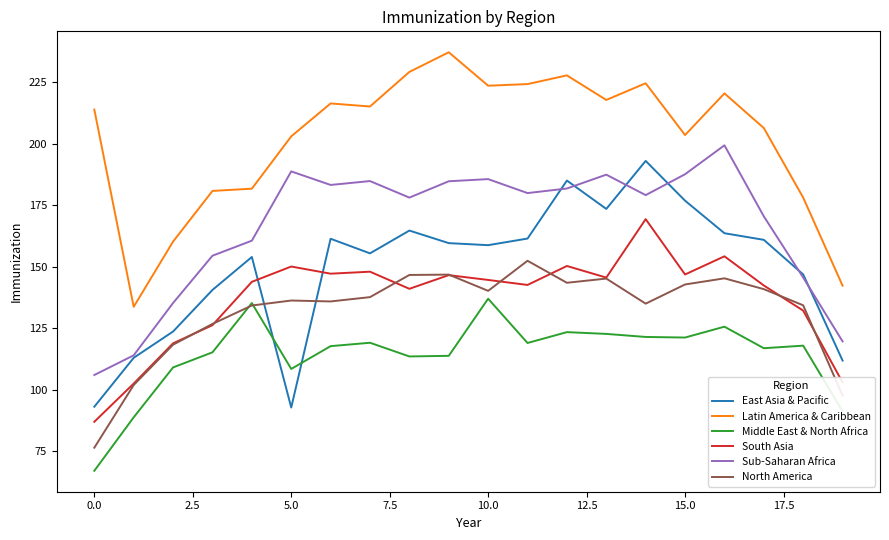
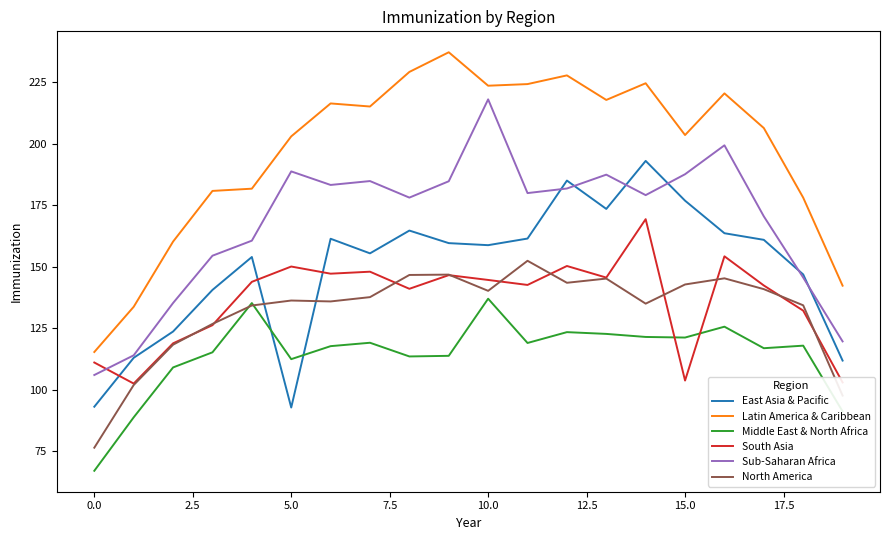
  {
    "East Asia & Pacific": {
      "0.0": 93,
      "5.0": 93,
      "10.0": 159,
      "15.0": 177
    },
    "Latin America & Caribbean": {
-     "0.0": 214,
+     "0.0": 115,
      "5.0": 203,
      "10.0": 224,
      "15.0": 204
    },
    "Middle East & North Africa": {
      "0.0": 67,
-     "5.0": 108,
+     "5.0": 112,
      "10.0": 137,
      "15.0": 121
    },
    "South Asia": {
-     "0.0": 87,
+     "0.0": 111,
      "5.0": 150,
      "10.0": 145,
-     "15.0": 147
+     "15.0": 104
    },
    "Sub-Saharan Africa": {
      "0.0": 106,
      "5.0": 189,
-     "10.0": 186,
+     "10.0": 218,
      "15.0": 188
    },
    "North America": {
      "0.0": 76,
      "5.0": 136,
      "10.0": 140,
      "15.0": 143
    }
  }
